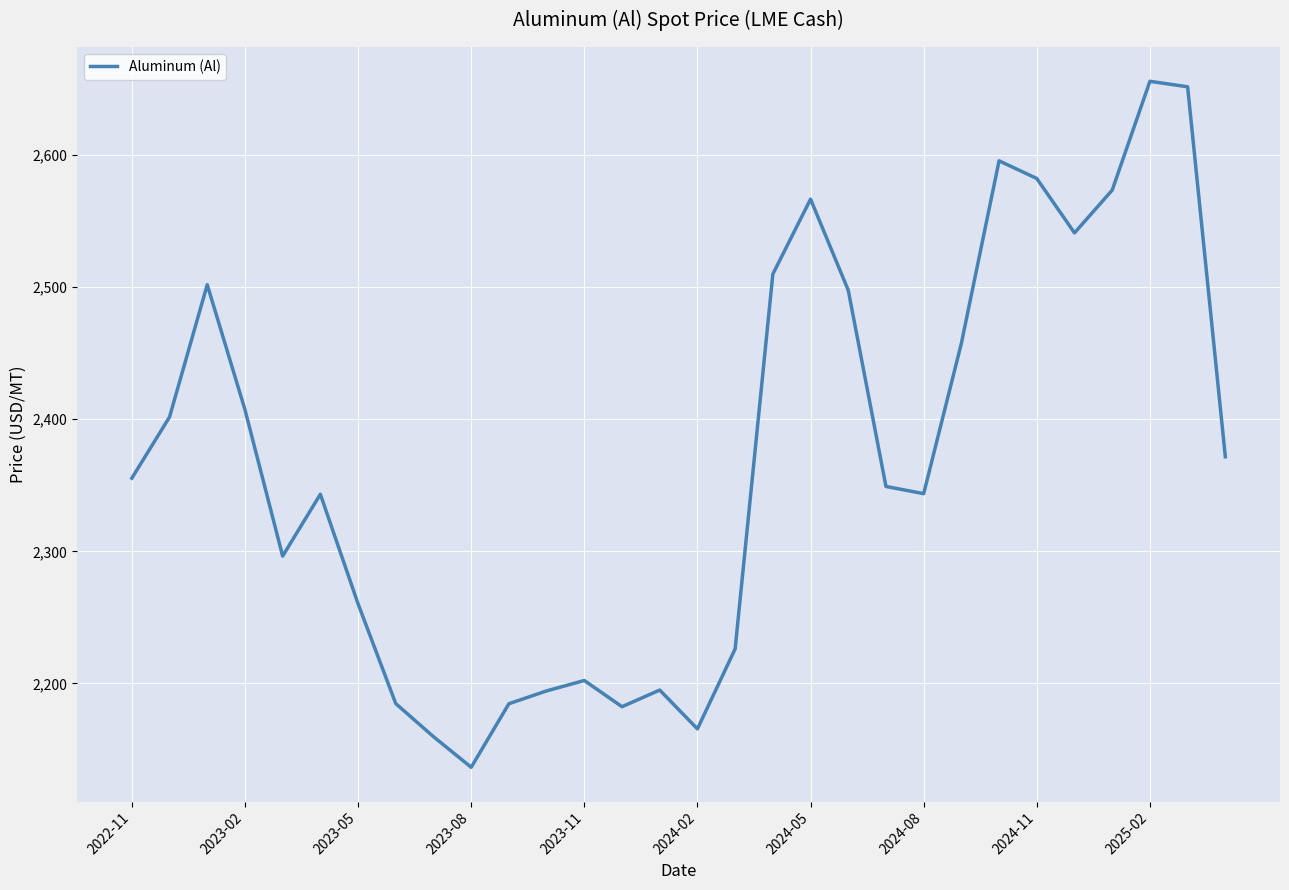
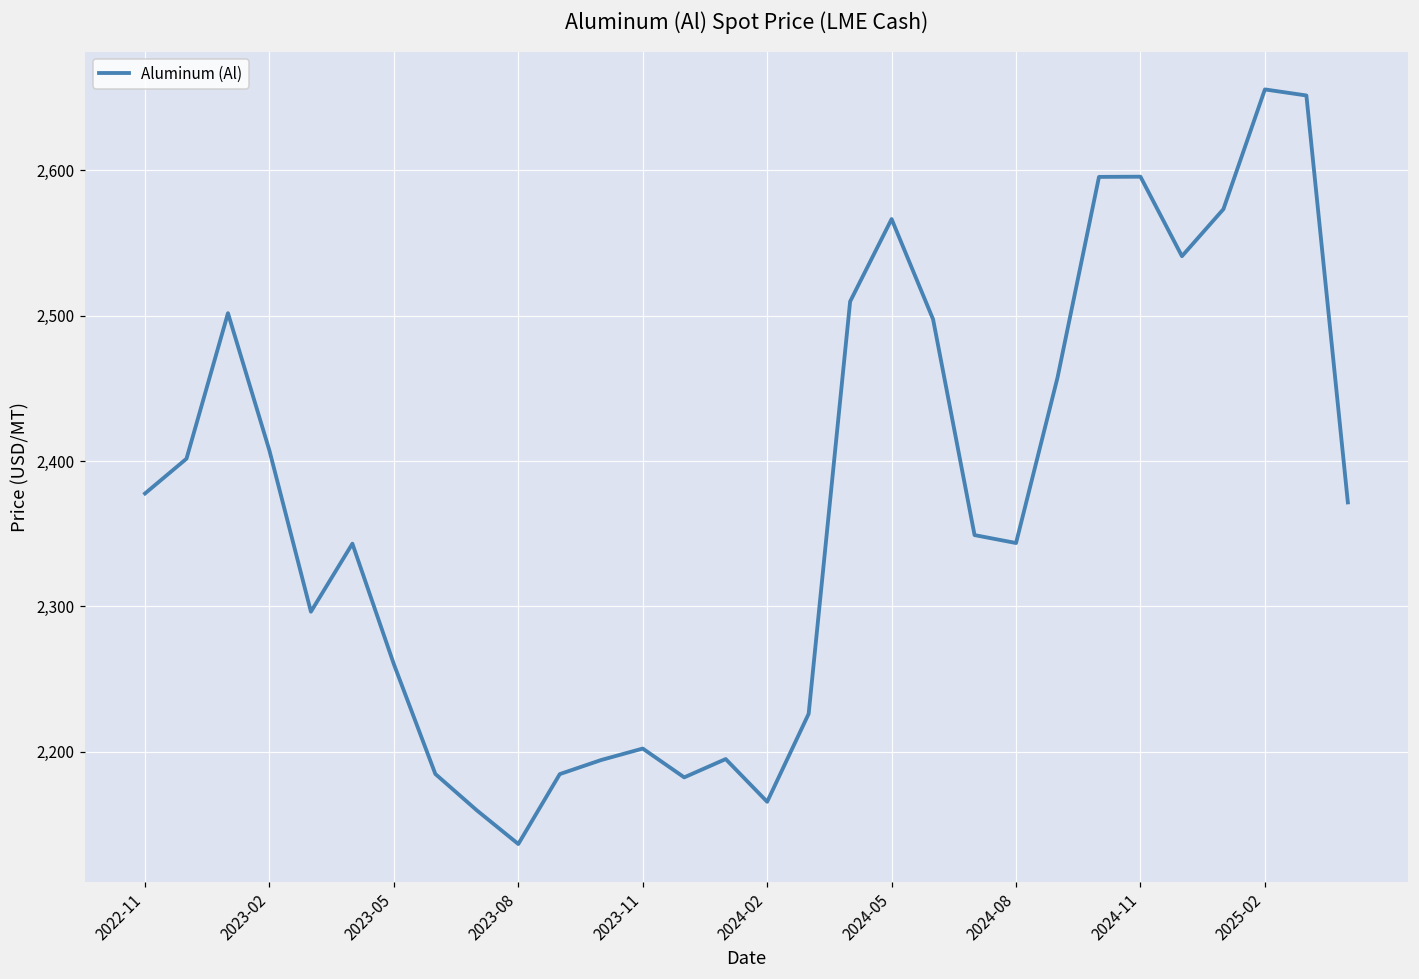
  {
-   "2022-11": "2,355",
+   "2022-11": "2,378",
    "2023-02": "2,407",
    "2023-05": "2,260",
    "2023-08": "2,137",
    "2023-11": "2,202",
    "2024-02": "2,166",
    "2024-05": "2,567",
    "2024-08": "2,344",
-   "2024-11": "2,582",
+   "2024-11": "2,596",
    "2025-02": "2,656"
  }
